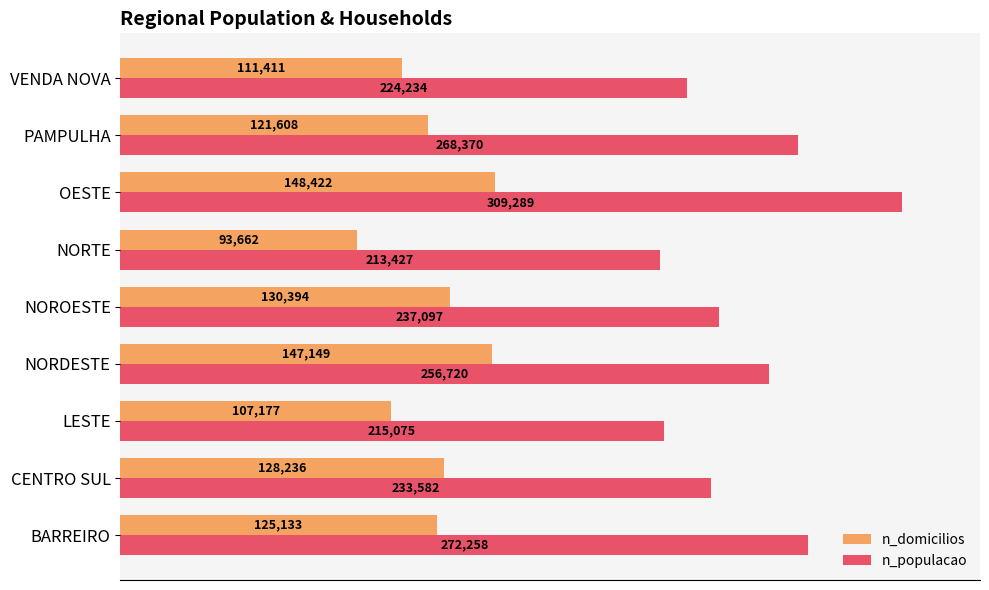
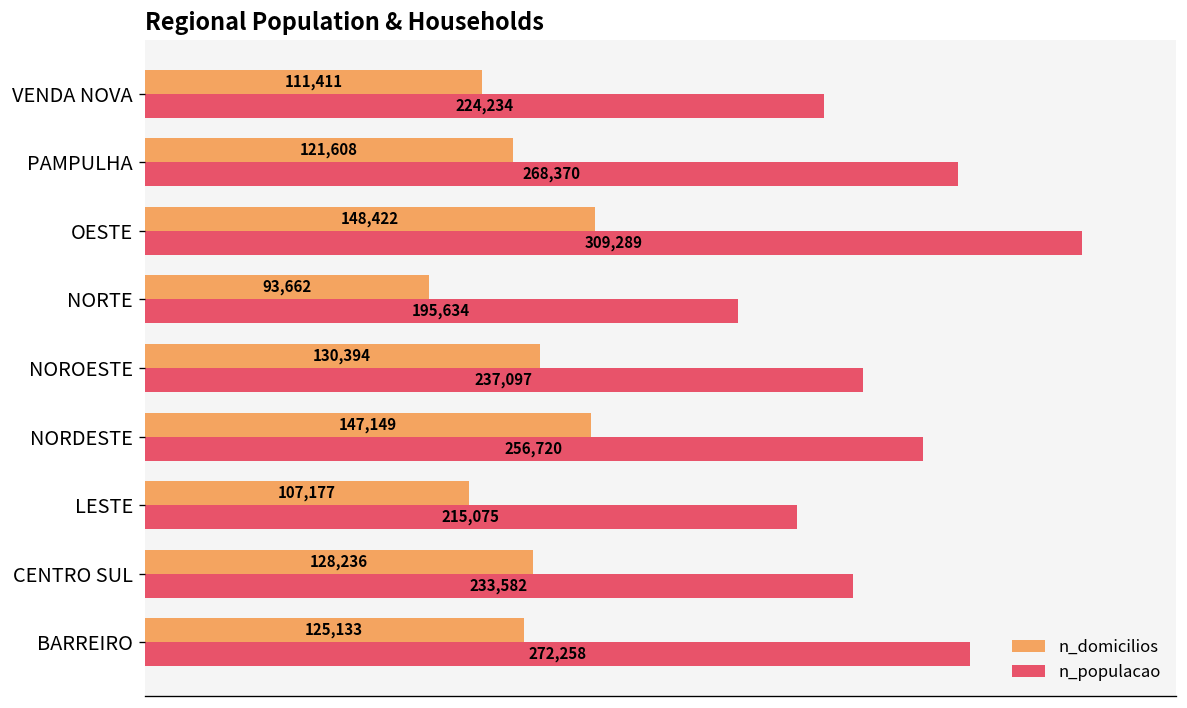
  {
    "n_domicilios": {
      "VENDA NOVA": "111,411",
      "PAMPULHA": "121,608",
      "OESTE": "148,422",
      "NORTE": "93,662",
      "NOROESTE": "130,394",
      "NORDESTE": "147,149",
      "LESTE": "107,177",
      "CENTRO SUL": "128,236",
      "BARREIRO": "125,133"
    },
    "n_populacao": {
      "VENDA NOVA": "224,234",
      "PAMPULHA": "268,370",
      "OESTE": "309,289",
-     "NORTE": "213,427",
+     "NORTE": "195,634",
      "NOROESTE": "237,097",
      "NORDESTE": "256,720",
      "LESTE": "215,075",
      "CENTRO SUL": "233,582",
      "BARREIRO": "272,258"
    }
  }
